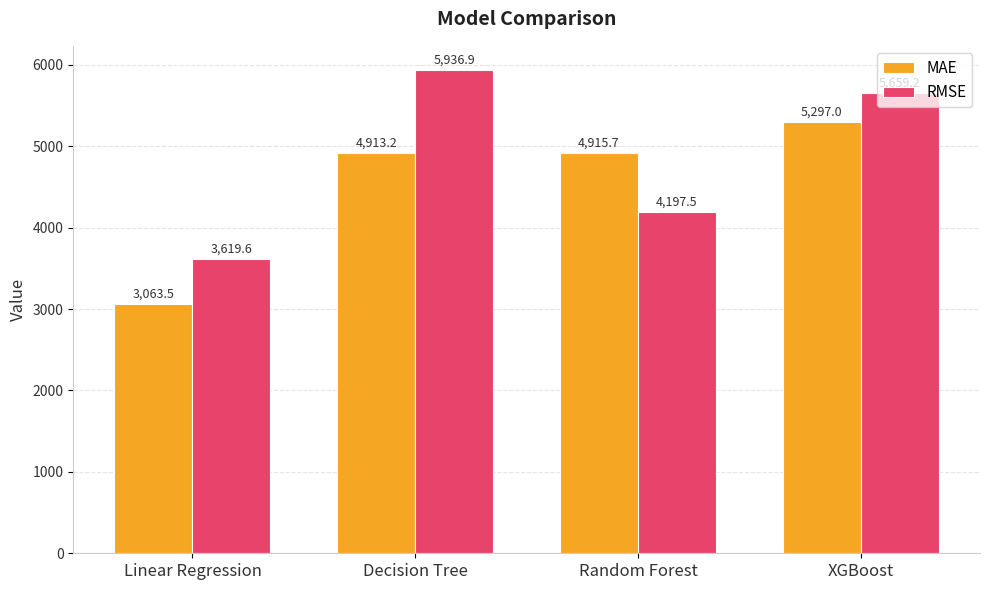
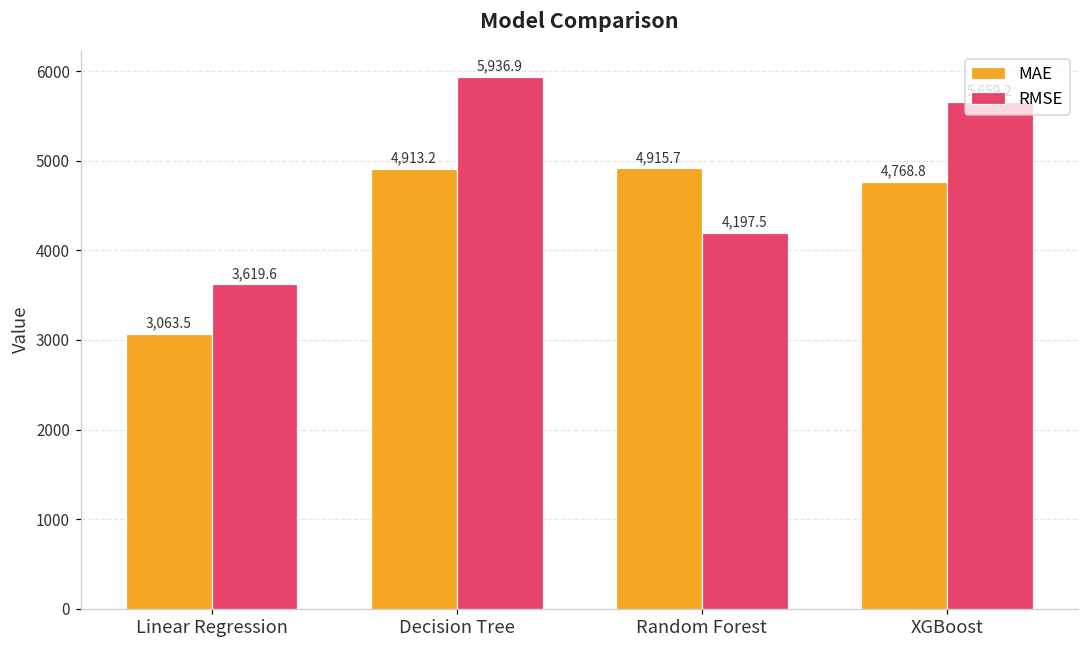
  {
    "MAE": {
      "Linear Regression": "3,063.5",
      "Decision Tree": "4,913.2",
      "Random Forest": "4,915.7",
-     "XGBoost": "5,297.0"
+     "XGBoost": "4,768.8"
    },
    "RMSE": {
      "Linear Regression": "3,619.6",
      "Decision Tree": "5,936.9",
      "Random Forest": "4,197.5"
    }
  }
